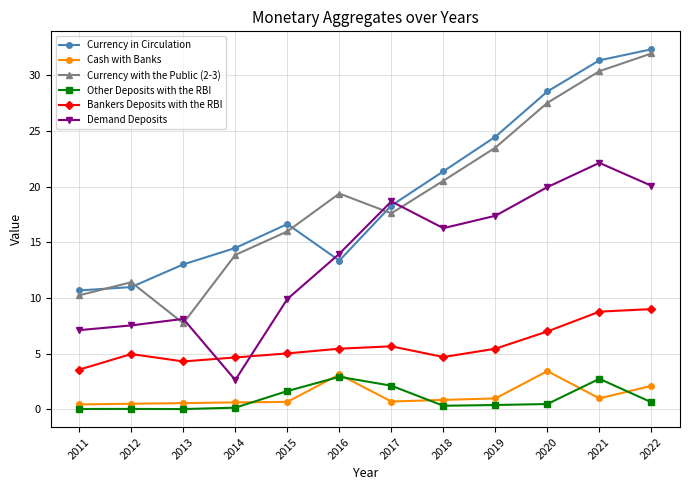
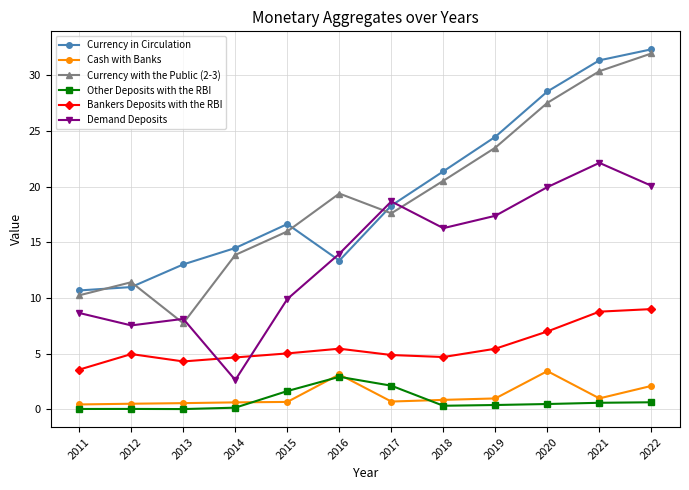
  {
    "Currency in Circulation": {
      "2011": 10.7,
      "2012": 11.0,
      "2013": 13.0,
      "2014": 14.5,
      "2015": 16.6,
      "2016": 13.4,
      "2017": 18.3,
      "2018": 21.4,
      "2019": 24.5,
      "2020": 28.5,
      "2021": 31.3,
      "2022": 32.3
    },
    "Cash with Banks": {
      "2011": 0.4,
      "2012": 0.5,
      "2013": 0.6,
      "2014": 0.6,
      "2015": 0.7,
      "2017": 0.7,
      "2018": 0.8,
      "2019": 1.0,
      "2020": 3.4,
      "2021": 1.0,
      "2022": 2.1
    },
    "Currency with the Public (2-3)": {
      "2011": 10.2,
      "2012": 11.4,
      "2013": 7.7,
      "2014": 13.9,
      "2015": 16.0,
      "2016": 19.4,
      "2017": 17.6,
      "2018": 20.5,
      "2019": 23.5,
      "2020": 27.5,
      "2021": 30.4,
      "2022": 32.0
    },
    "Other Deposits with the RBI": {
      "2011": 0.0,
      "2012": 0.0,
      "2013": 0.0,
      "2014": 0.1,
      "2015": 1.6,
      "2017": 2.1,
      "2018": 0.3,
      "2019": 0.4,
      "2020": 0.5,
-     "2021": 2.7,
+     "2021": 0.6,
      "2022": 0.6
    },
    "Bankers Deposits with the RBI": {
      "2011": 3.6,
      "2012": 5.0,
      "2013": 4.3,
      "2014": 4.7,
      "2015": 5.0,
      "2016": 5.4,
-     "2017": 5.7,
+     "2017": 4.9,
      "2018": 4.7,
      "2019": 5.4,
      "2020": 7.0,
      "2021": 8.8,
      "2022": 9.0
    },
    "Demand Deposits": {
-     "2011": 7.1,
+     "2011": 8.6,
      "2012": 7.5,
      "2013": 8.1,
      "2014": 2.6,
      "2015": 9.9,
      "2016": 14.0,
      "2017": 18.7,
      "2018": 16.3,
      "2019": 17.4,
      "2020": 20.0,
      "2021": 22.1,
      "2022": 20.1
    }
  }
